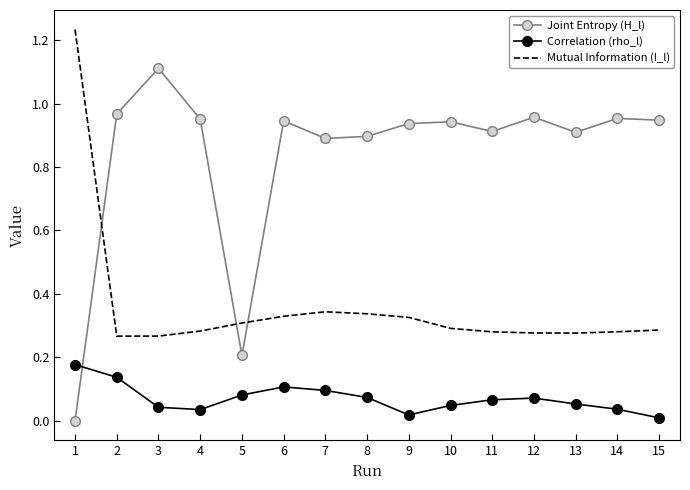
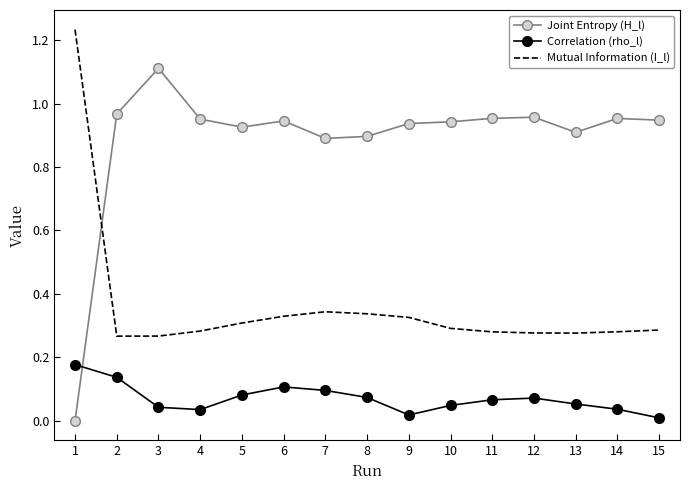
  {
    "Joint Entropy (H_l)": {
      "1": 0.00,
      "2": 0.97,
      "3": 1.11,
      "4": 0.95,
-     "5": 0.21,
+     "5": 0.93,
      "6": 0.95,
      "7": 0.89,
      "8": 0.90,
      "9": 0.94,
      "10": 0.94,
-     "11": 0.91,
+     "11": 0.95,
      "12": 0.96,
      "13": 0.91,
      "14": 0.95,
      "15": 0.95
    }
  }
